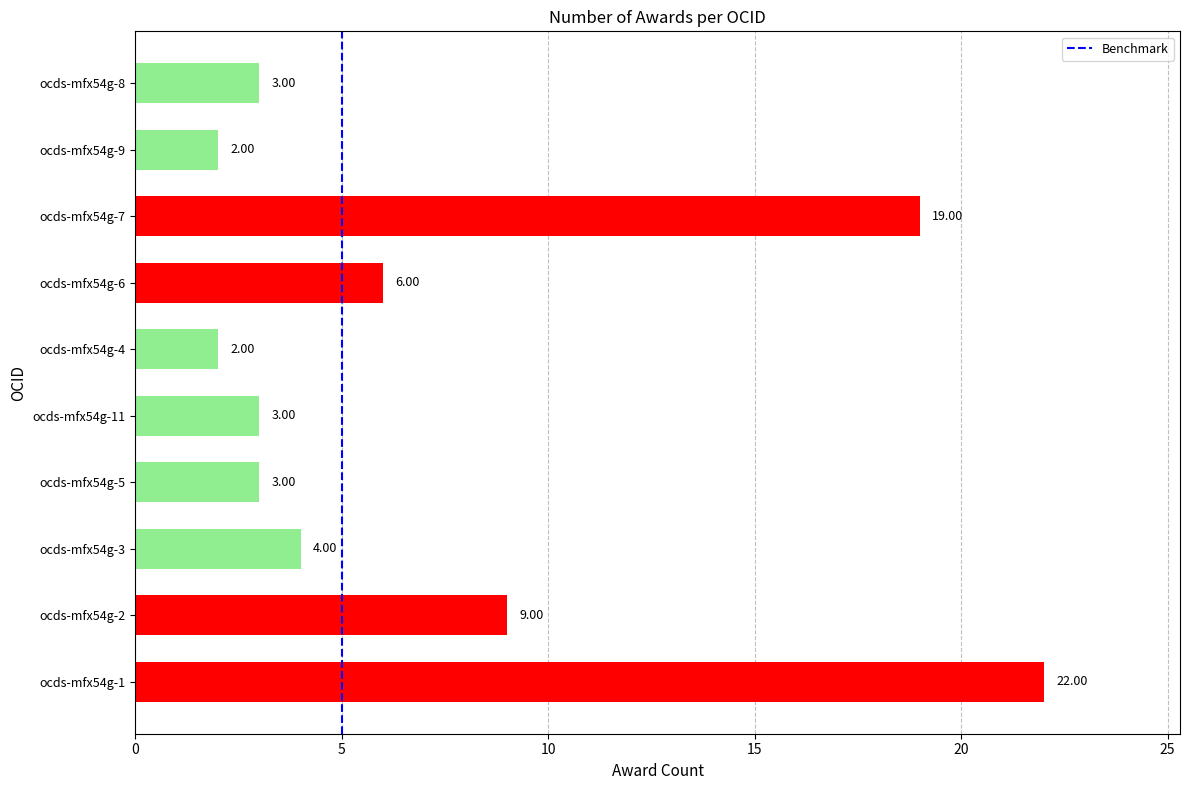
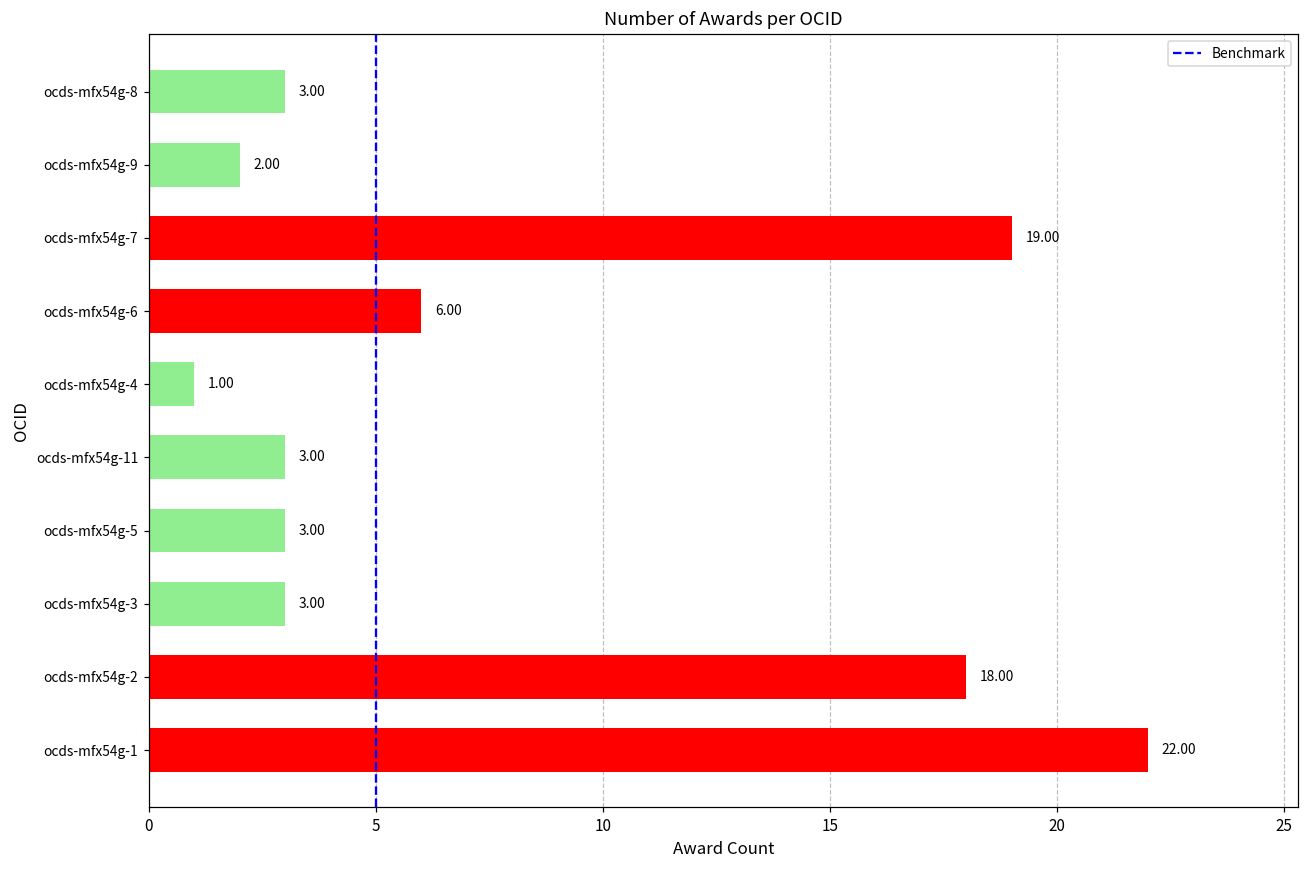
  {
    "ocds-mfx54g-8": 3.00,
    "ocds-mfx54g-9": 2.00,
    "ocds-mfx54g-7": 19.00,
    "ocds-mfx54g-6": 6.00,
-   "ocds-mfx54g-4": 2.00,
+   "ocds-mfx54g-4": 1.00,
    "ocds-mfx54g-11": 3.00,
    "ocds-mfx54g-5": 3.00,
-   "ocds-mfx54g-3": 4.00,
-   "ocds-mfx54g-2": 9.00,
+   "ocds-mfx54g-3": 3.00,
+   "ocds-mfx54g-2": 18.00,
    "ocds-mfx54g-1": 22.00
  }
